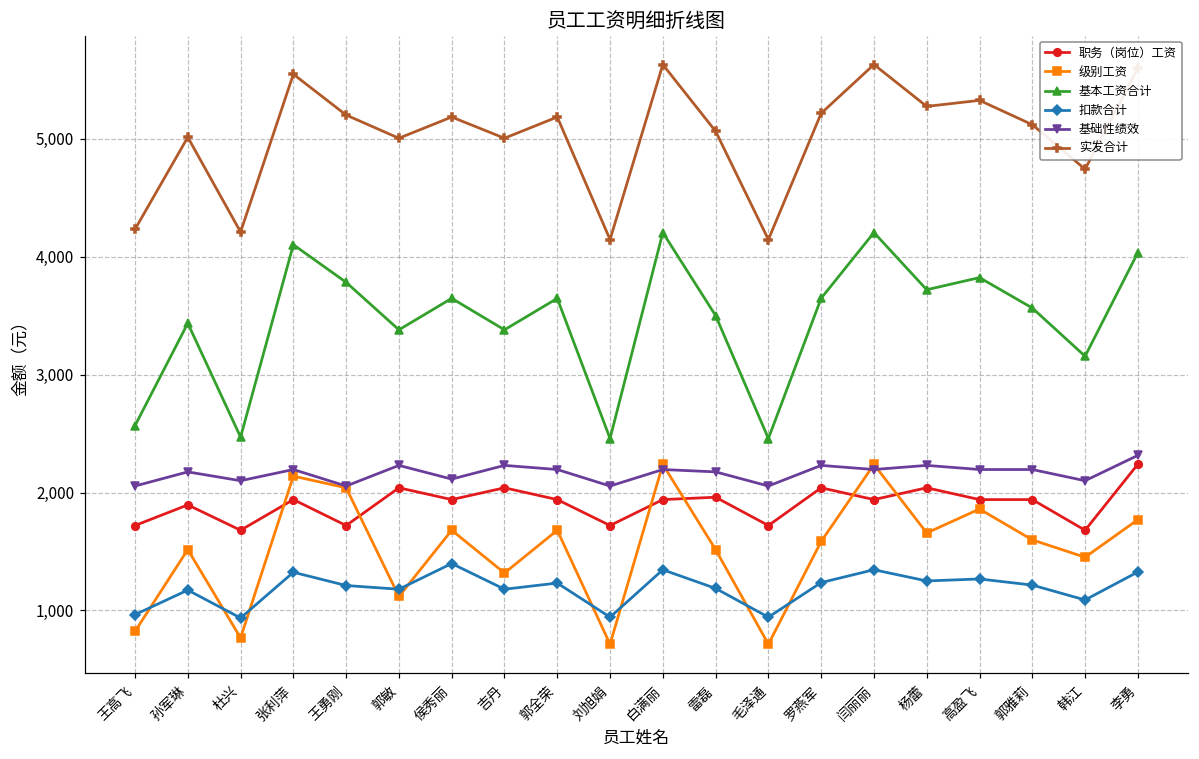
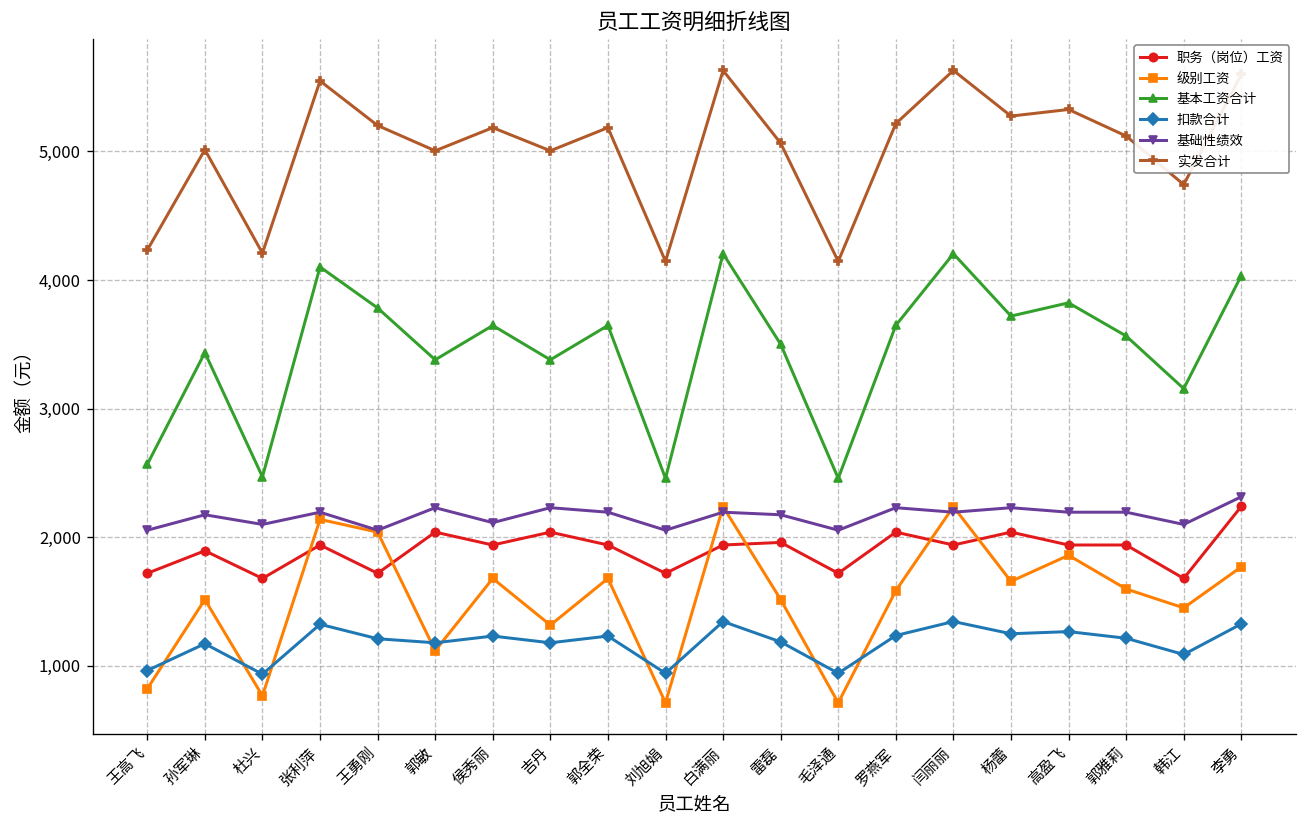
  {
    "职务（岗位）工资": {
      "王高飞": "1,720",
      "孙军琳": "1,900",
      "杜兴": "1,680",
      "张利萍": "1,940",
      "王勇刚": "1,720",
      "郭敏": "2,040",
      "侯秀丽": "1,940",
      "吉丹": "2,040",
      "郭全荣": "1,940",
      "刘旭娟": "1,720",
      "白满丽": "1,940",
      "雷磊": "1,960",
      "毛泽通": "1,720",
      "罗燕军": "2,040",
      "闫丽丽": "1,940",
      "杨蕾": "2,040",
      "高盈飞": "1,940",
      "郭雅莉": "1,940",
      "韩江": "1,680",
      "李勇": "2,240"
    },
    "级别工资": {
      "王高飞": "820",
      "孙军琳": "1,520",
      "杜兴": "770",
      "张利萍": "2,140",
      "郭敏": "1,120",
      "侯秀丽": "1,680",
      "吉丹": "1,320",
      "郭全荣": "1,680",
      "刘旭娟": "710",
      "白满丽": "2,240",
      "雷磊": "1,520",
      "毛泽通": "710",
      "罗燕军": "1,590",
      "闫丽丽": "2,240",
      "杨蕾": "1,660",
      "高盈飞": "1,860",
      "郭雅莉": "1,600",
      "韩江": "1,450",
      "李勇": "1,770"
    },
    "基本工资合计": {
      "王高飞": "2,570",
      "孙军琳": "3,440",
      "杜兴": "2,470",
      "张利萍": "4,100",
      "王勇刚": "3,780",
      "郭敏": "3,380",
      "侯秀丽": "3,650",
      "吉丹": "3,380",
      "郭全荣": "3,650",
      "刘旭娟": "2,460",
      "白满丽": "4,210",
      "雷磊": "3,500",
      "毛泽通": "2,460",
      "罗燕军": "3,650",
      "闫丽丽": "4,210",
      "杨蕾": "3,720",
      "高盈飞": "3,820",
      "郭雅莉": "3,570",
      "韩江": "3,160",
      "李勇": "4,040"
    },
    "扣款合计": {
      "王高飞": "960",
      "孙军琳": "1,170",
      "杜兴": "940",
      "张利萍": "1,320",
      "王勇刚": "1,210",
      "郭敏": "1,180",
-     "侯秀丽": "1,400",
+     "侯秀丽": "1,230",
      "吉丹": "1,180",
      "郭全荣": "1,230",
      "刘旭娟": "940",
      "白满丽": "1,340",
      "雷磊": "1,190",
      "毛泽通": "940",
      "罗燕军": "1,240",
      "闫丽丽": "1,340",
      "杨蕾": "1,250",
      "高盈飞": "1,270",
      "郭雅莉": "1,210",
      "韩江": "1,090",
      "李勇": "1,330"
    },
    "基础性绩效": {
      "王高飞": "2,060",
      "孙军琳": "2,180",
      "杜兴": "2,100",
      "张利萍": "2,200",
      "郭敏": "2,230",
      "侯秀丽": "2,110",
      "吉丹": "2,230",
      "郭全荣": "2,200",
      "刘旭娟": "2,060",
      "白满丽": "2,200",
      "雷磊": "2,180",
      "毛泽通": "2,060",
      "罗燕军": "2,230",
      "闫丽丽": "2,200",
      "杨蕾": "2,230",
      "高盈飞": "2,200",
      "郭雅莉": "2,200",
      "韩江": "2,100",
      "李勇": "2,320"
    },
    "实发合计": {
      "王高飞": "4,230",
      "孙军琳": "5,010",
      "杜兴": "4,210",
      "张利萍": "5,550",
      "王勇刚": "5,200",
      "郭敏": "5,010",
      "侯秀丽": "5,190",
      "吉丹": "5,010",
      "郭全荣": "5,190",
      "刘旭娟": "4,150",
      "白满丽": "5,630",
      "雷磊": "5,060",
      "毛泽通": "4,150",
      "罗燕军": "5,220",
      "闫丽丽": "5,630",
      "杨蕾": "5,280",
      "高盈飞": "5,330",
      "郭雅莉": "5,120",
      "韩江": "4,740"
    }
  }
